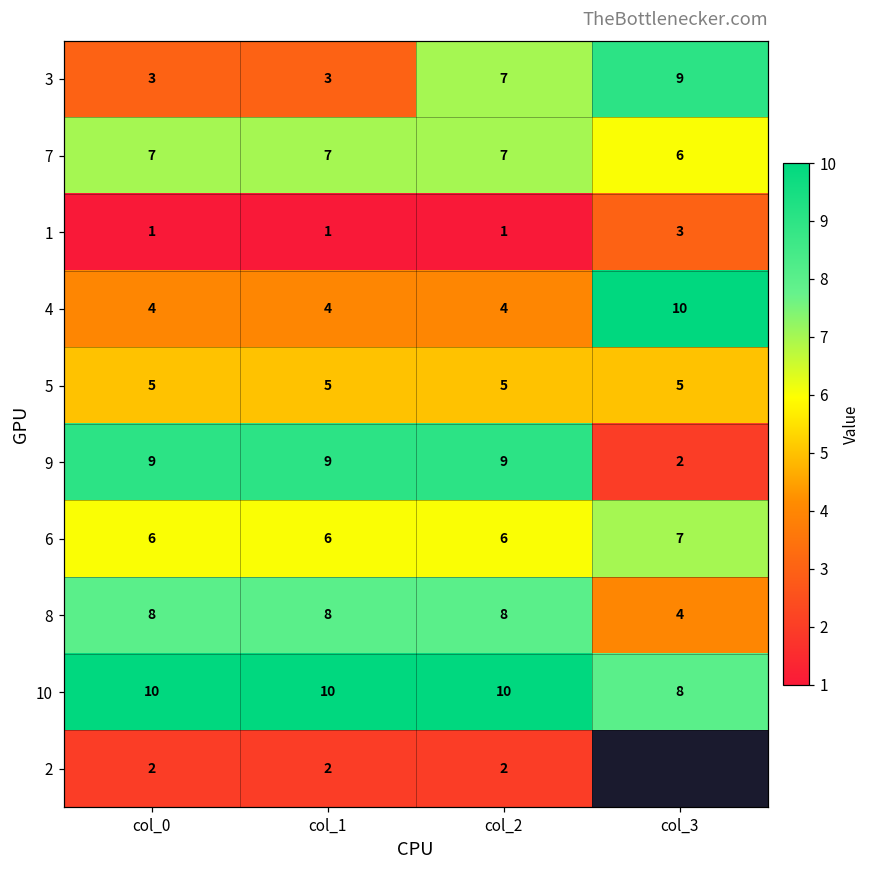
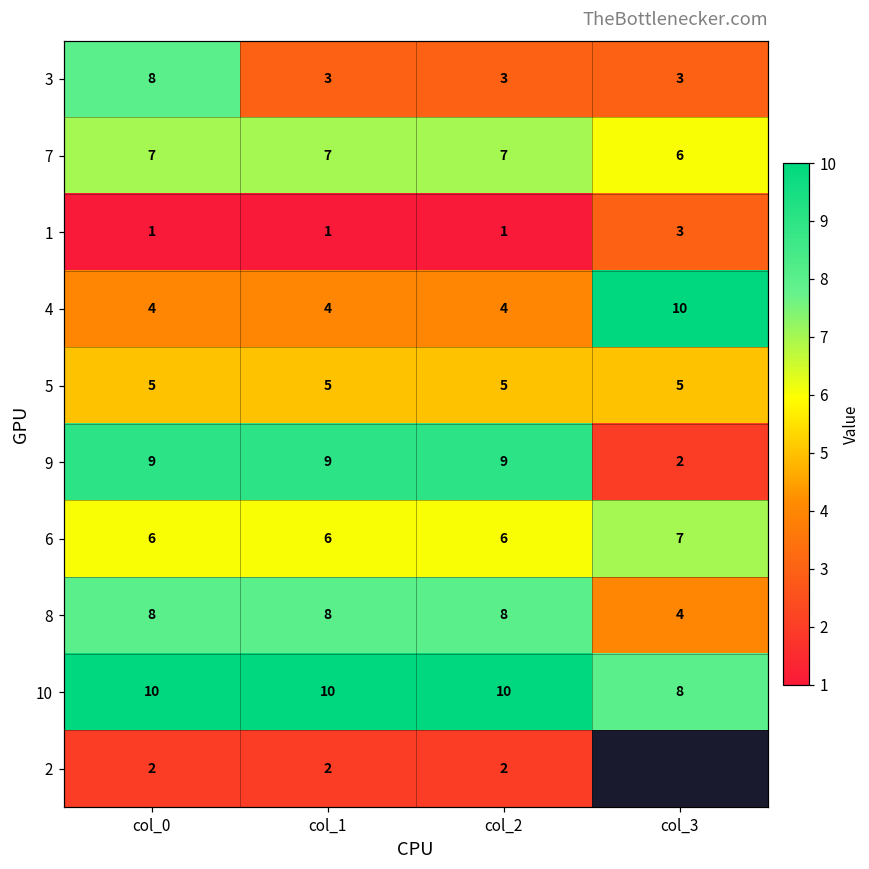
  {
    "3": {
-     "col_0": 3,
+     "col_0": 8,
      "col_1": 3,
-     "col_2": 7,
-     "col_3": 9
+     "col_2": 3,
+     "col_3": 3
    },
    "7": {
      "col_0": 7,
      "col_1": 7,
      "col_2": 7,
      "col_3": 6
    },
    "1": {
      "col_0": 1,
      "col_1": 1,
      "col_2": 1,
      "col_3": 3
    },
    "4": {
      "col_0": 4,
      "col_1": 4,
      "col_2": 4,
      "col_3": 10
    },
    "5": {
      "col_0": 5,
      "col_1": 5,
      "col_2": 5,
      "col_3": 5
    },
    "9": {
      "col_0": 9,
      "col_1": 9,
      "col_2": 9,
      "col_3": 2
    },
    "6": {
      "col_0": 6,
      "col_1": 6,
      "col_2": 6,
      "col_3": 7
    },
    "8": {
      "col_0": 8,
      "col_1": 8,
      "col_2": 8,
      "col_3": 4
    },
    "10": {
      "col_0": 10,
      "col_1": 10,
      "col_2": 10,
      "col_3": 8
    },
    "2": {
      "col_0": 2,
      "col_1": 2,
      "col_2": 2
    }
  }
